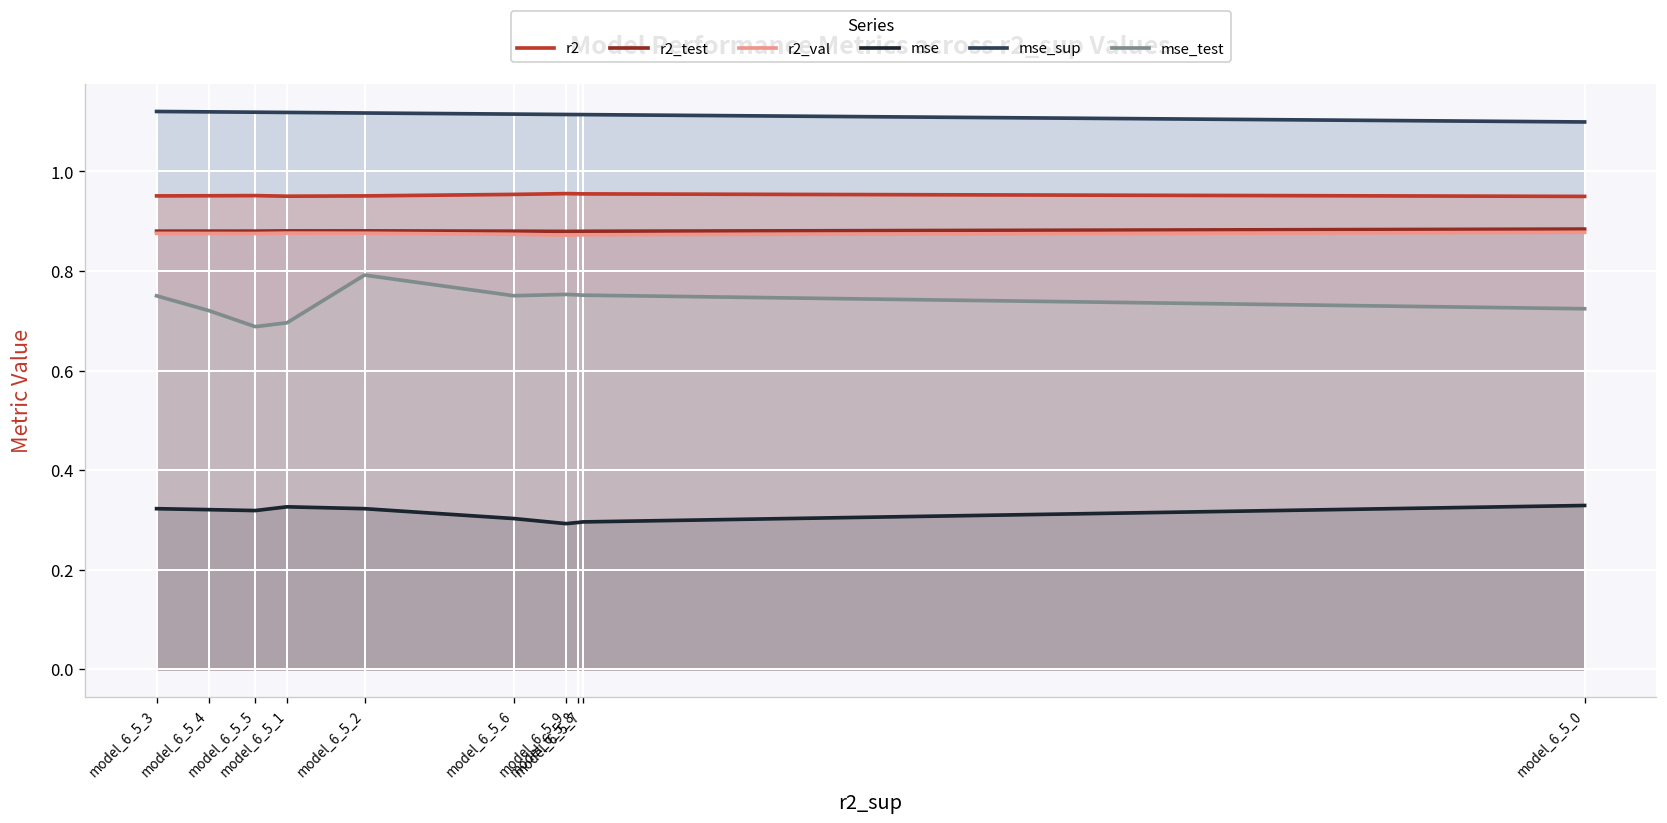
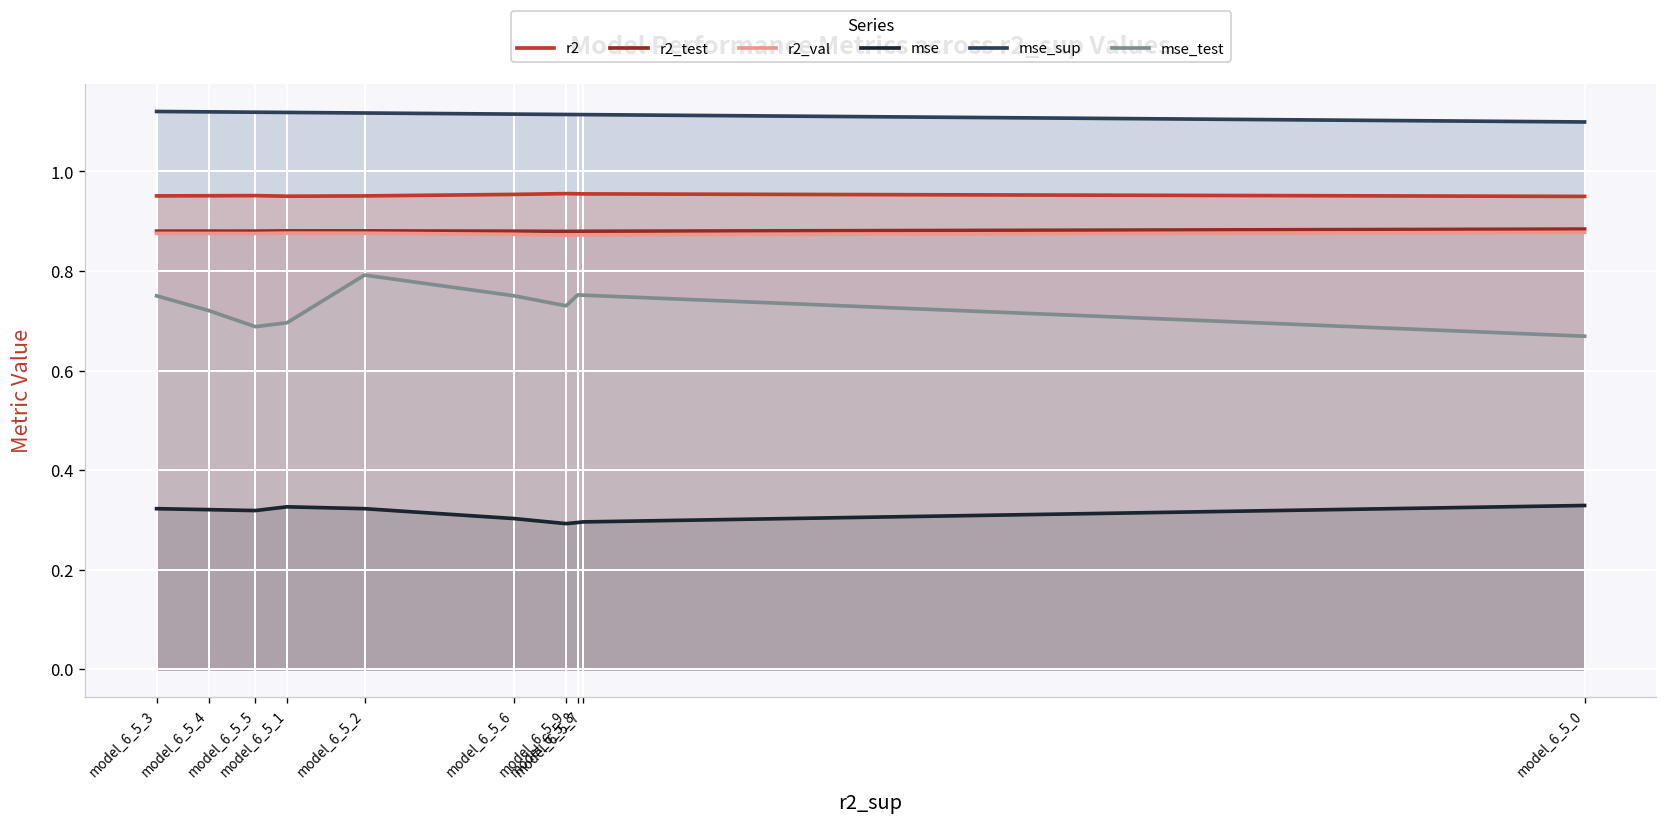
  {
    "r2_val": {
      "model_6_5_6": 0.87,
      "model_6_5_9": 0.87,
      "model_6_5_8": 0.87,
      "model_6_5_7": 0.87,
      "model_6_5_0": 0.88
    },
    "mse_test": {
      "model_6_5_3": 0.75,
      "model_6_5_4": 0.72,
      "model_6_5_5": 0.69,
      "model_6_5_1": 0.70,
      "model_6_5_2": 0.79,
      "model_6_5_6": 0.75,
-     "model_6_5_9": 0.75,
+     "model_6_5_9": 0.73,
      "model_6_5_8": 0.75,
      "model_6_5_7": 0.75,
-     "model_6_5_0": 0.72
+     "model_6_5_0": 0.67
    }
  }
